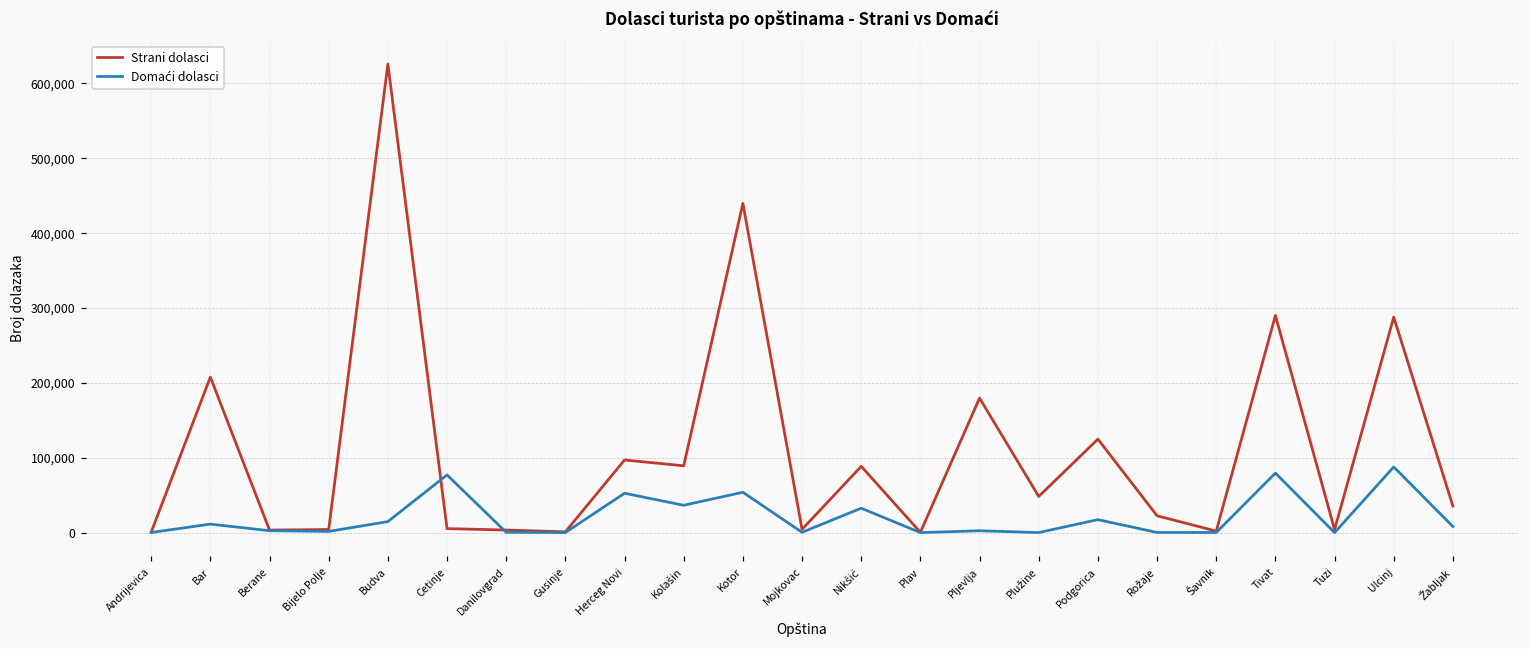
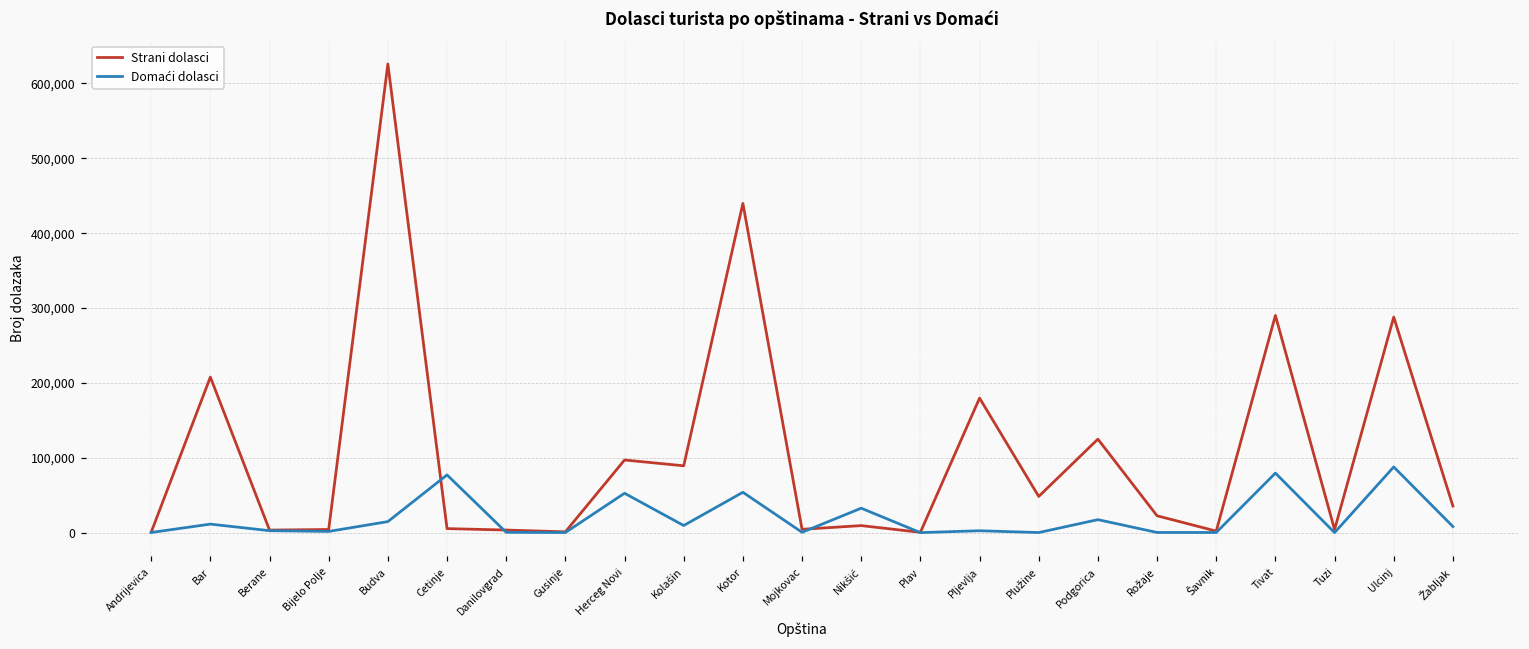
  {
    "Strani dolasci": {
      "Bar": "210,000",
      "Budva": "630,000",
      "Cetinje": "10,000",
      "Herceg Novi": "100,000",
      "Kolašin": "90,000",
      "Kotor": "440,000",
      "Mojkovac": "0",
-     "Nikšić": "90,000",
+     "Nikšić": "10,000",
      "Pljevlja": "180,000",
      "Plužine": "50,000",
      "Podgorica": "120,000",
      "Rožaje": "20,000",
      "Tivat": "290,000",
      "Tuzi": "0",
      "Ulcinj": "290,000",
      "Žabljak": "40,000"
    },
    "Domaći dolasci": {
      "Bar": "10,000",
      "Budva": "10,000",
      "Cetinje": "80,000",
      "Herceg Novi": "50,000",
-     "Kolašin": "40,000",
+     "Kolašin": "10,000",
      "Kotor": "50,000",
      "Mojkovac": "0",
      "Nikšić": "30,000",
      "Pljevlja": "0",
      "Plužine": "0",
      "Podgorica": "20,000",
      "Rožaje": "0",
      "Tivat": "80,000",
      "Tuzi": "0",
      "Ulcinj": "90,000",
      "Žabljak": "10,000"
    }
  }
